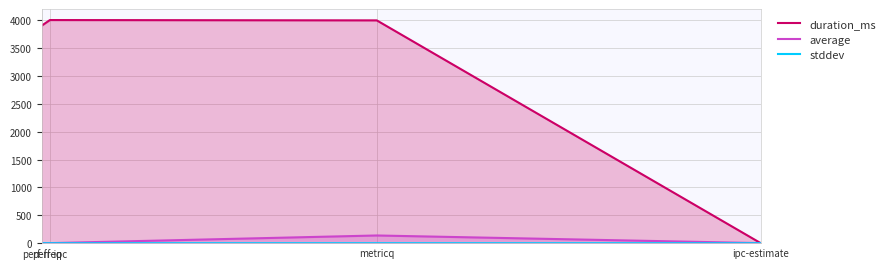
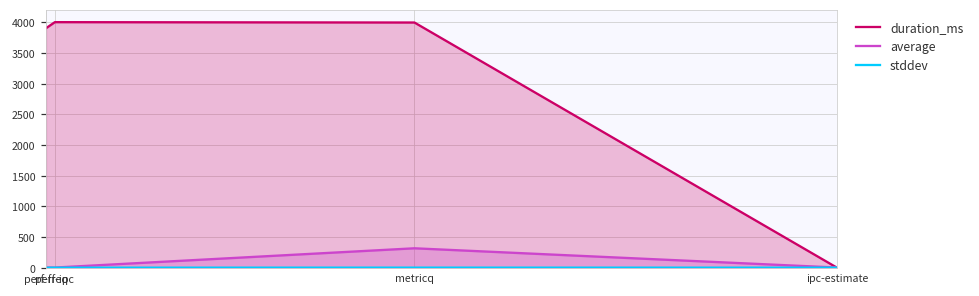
  {
    "duration_ms": {
      "metricq": 4000
    },
    "average": {
-     "metricq": 100
+     "metricq": 300
    },
    "stddev": {
      "metricq": 0
    }
  }
